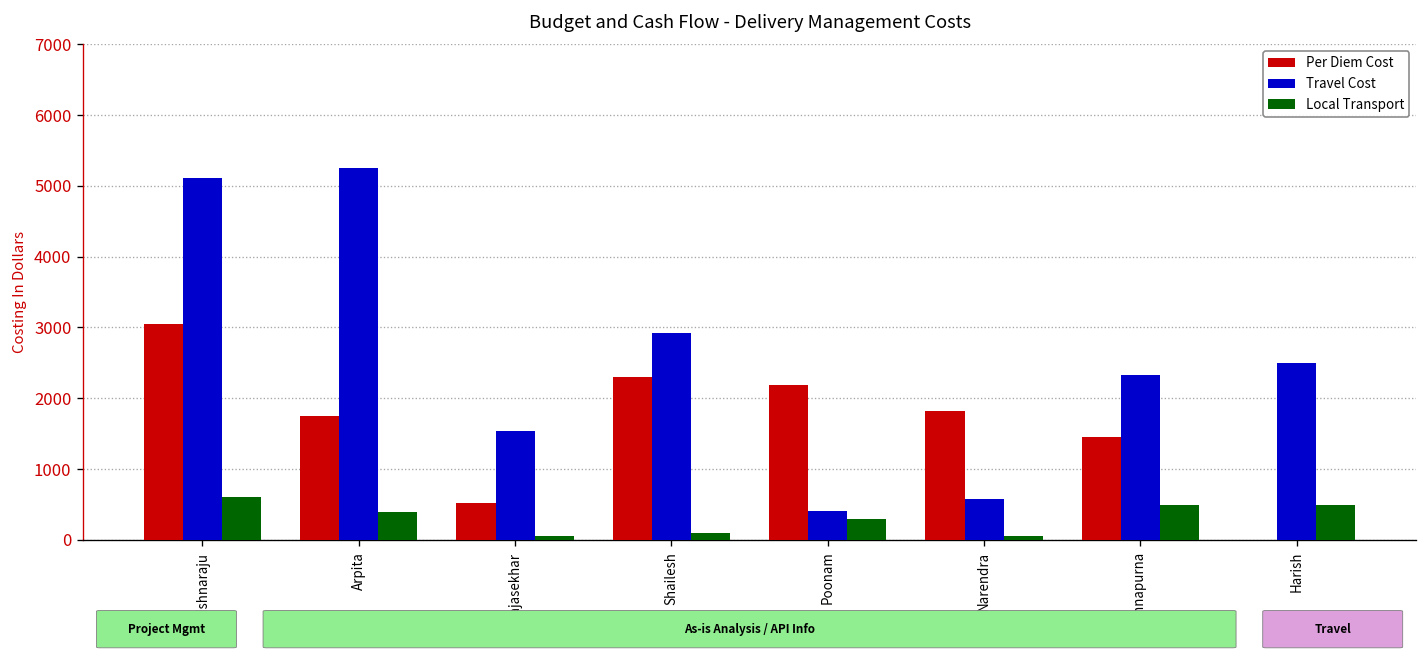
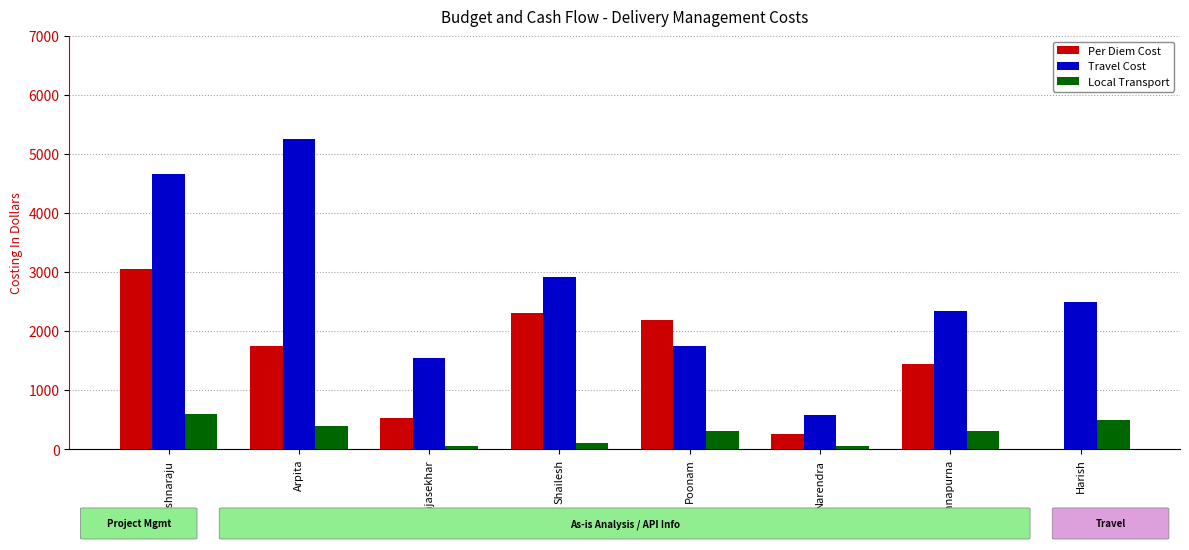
  {
    "Per Diem Cost": {
      "Krishnaraju": 3100,
      "Arpita": 1800,
      "Rajasekhar": 500,
      "Shailesh": 2300,
      "Poonam": 2200,
-     "Narendra": 1800,
+     "Narendra": 300,
      "Annapurna": 1500,
      "Harish": 0
    },
    "Travel Cost": {
-     "Krishnaraju": 5100,
+     "Krishnaraju": 4700,
      "Arpita": 5300,
      "Rajasekhar": 1500,
      "Shailesh": 2900,
-     "Poonam": 400,
+     "Poonam": 1800,
      "Narendra": 600,
      "Annapurna": 2300,
      "Harish": 2500
    },
    "Local Transport": {
      "Krishnaraju": 600,
      "Arpita": 400,
      "Rajasekhar": 100,
      "Shailesh": 100,
      "Poonam": 300,
      "Narendra": 100,
-     "Annapurna": 500,
+     "Annapurna": 300,
      "Harish": 500
    }
  }
